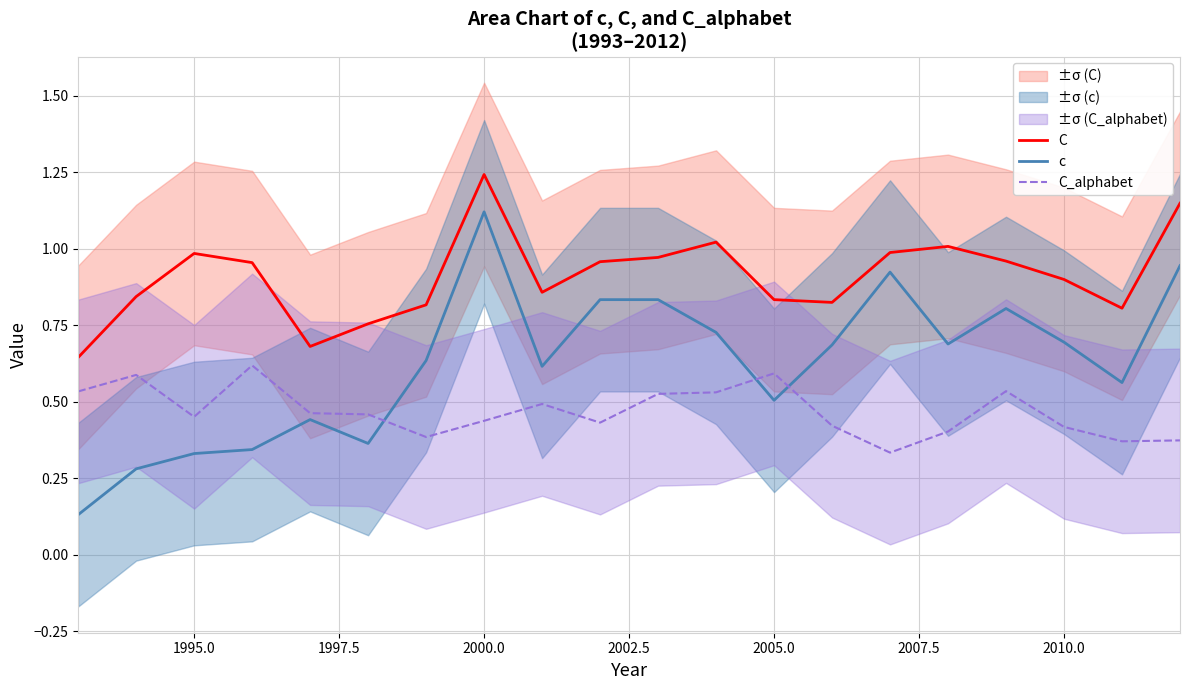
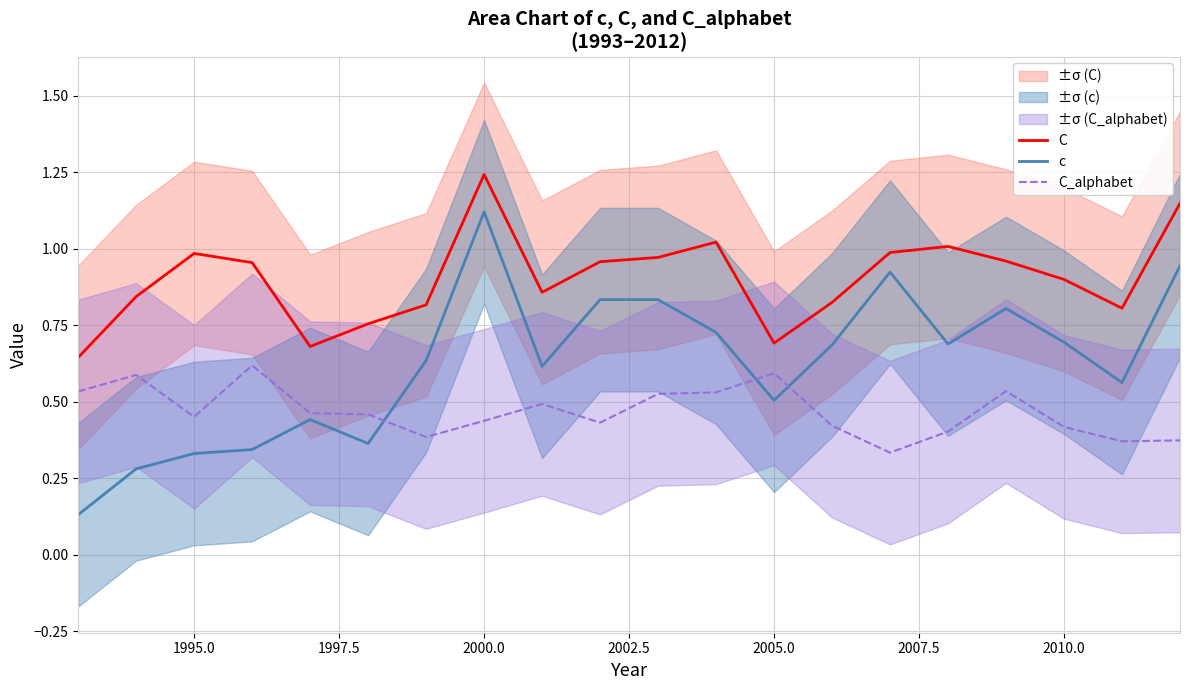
  {
    "C": {
      "1995.0": 0.98,
      "2000.0": 1.24,
-     "2005.0": 0.83,
+     "2005.0": 0.69,
      "2010.0": 0.90
    }
  }
